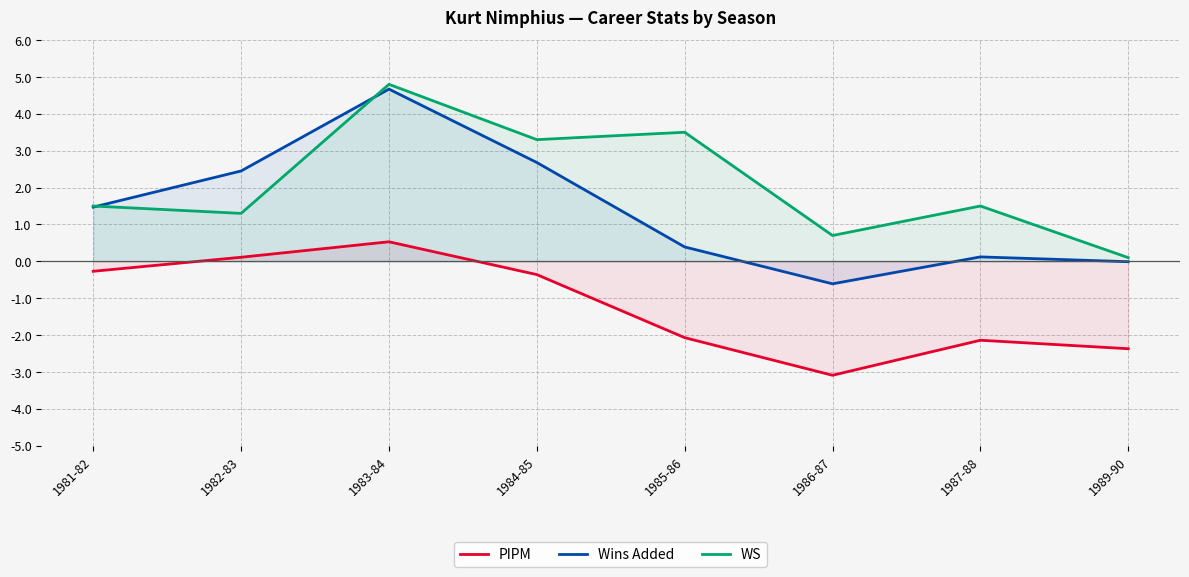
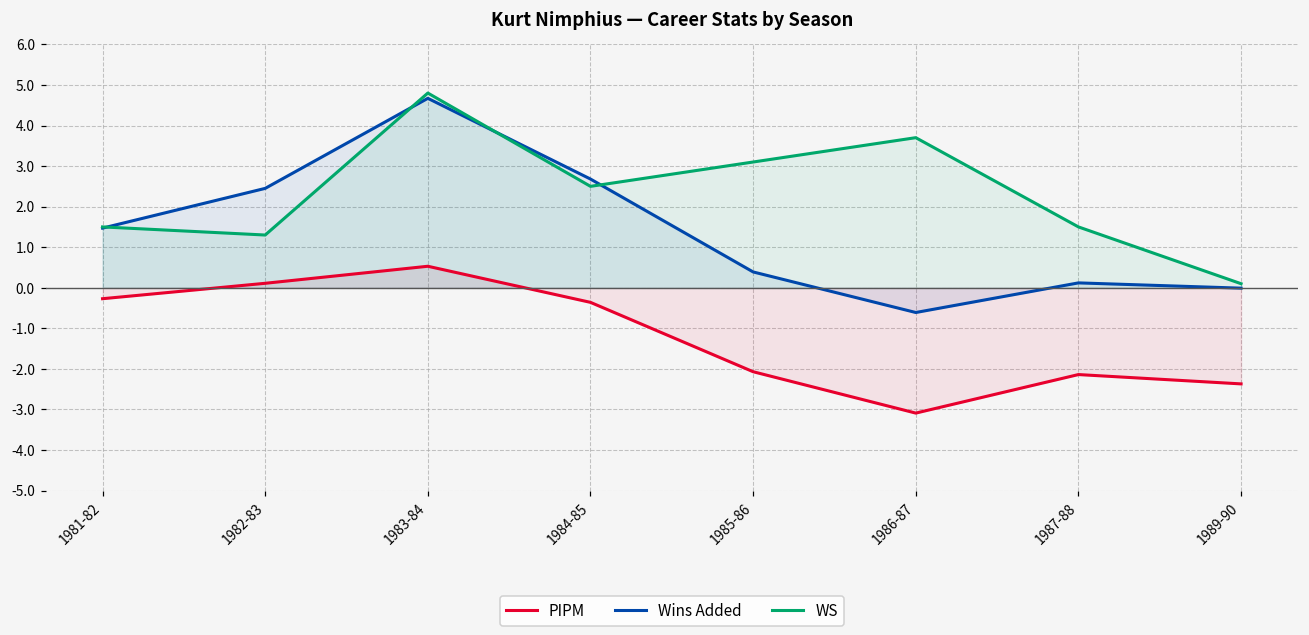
  {
    "WS": {
      "1982-83": 1.3,
      "1983-84": 4.8,
-     "1984-85": 3.3,
-     "1985-86": 3.5,
-     "1986-87": 0.7,
+     "1984-85": 2.5,
+     "1985-86": 3.1,
+     "1986-87": 3.7,
      "1987-88": 1.5,
      "1989-90": 0.1
    }
  }
